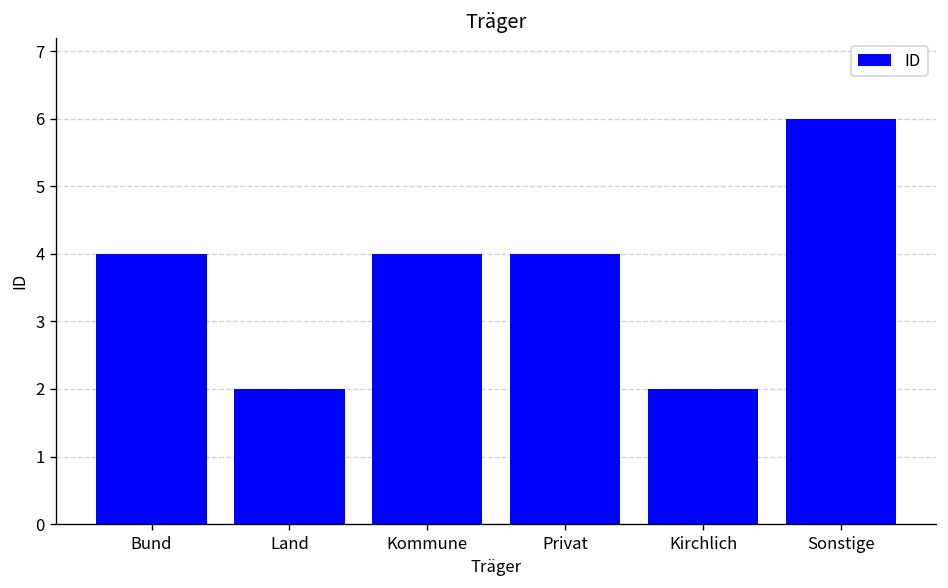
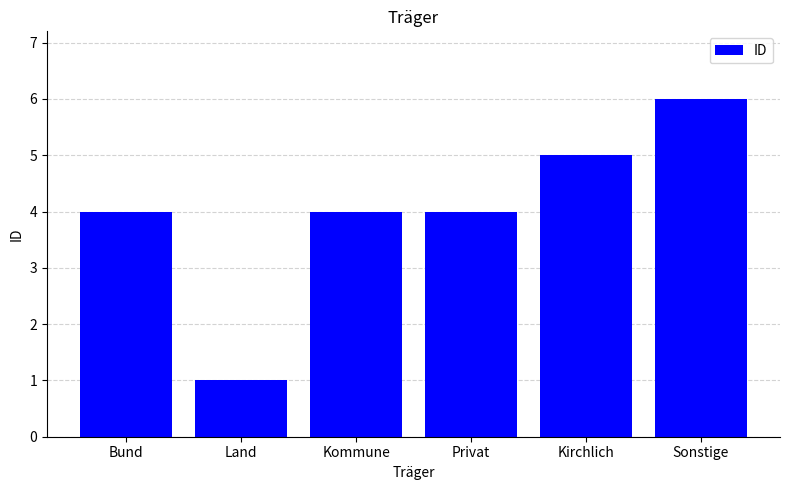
  {
    "Bund": 4,
-   "Land": 2,
+   "Land": 1,
    "Kommune": 4,
    "Privat": 4,
-   "Kirchlich": 2,
+   "Kirchlich": 5,
    "Sonstige": 6
  }
